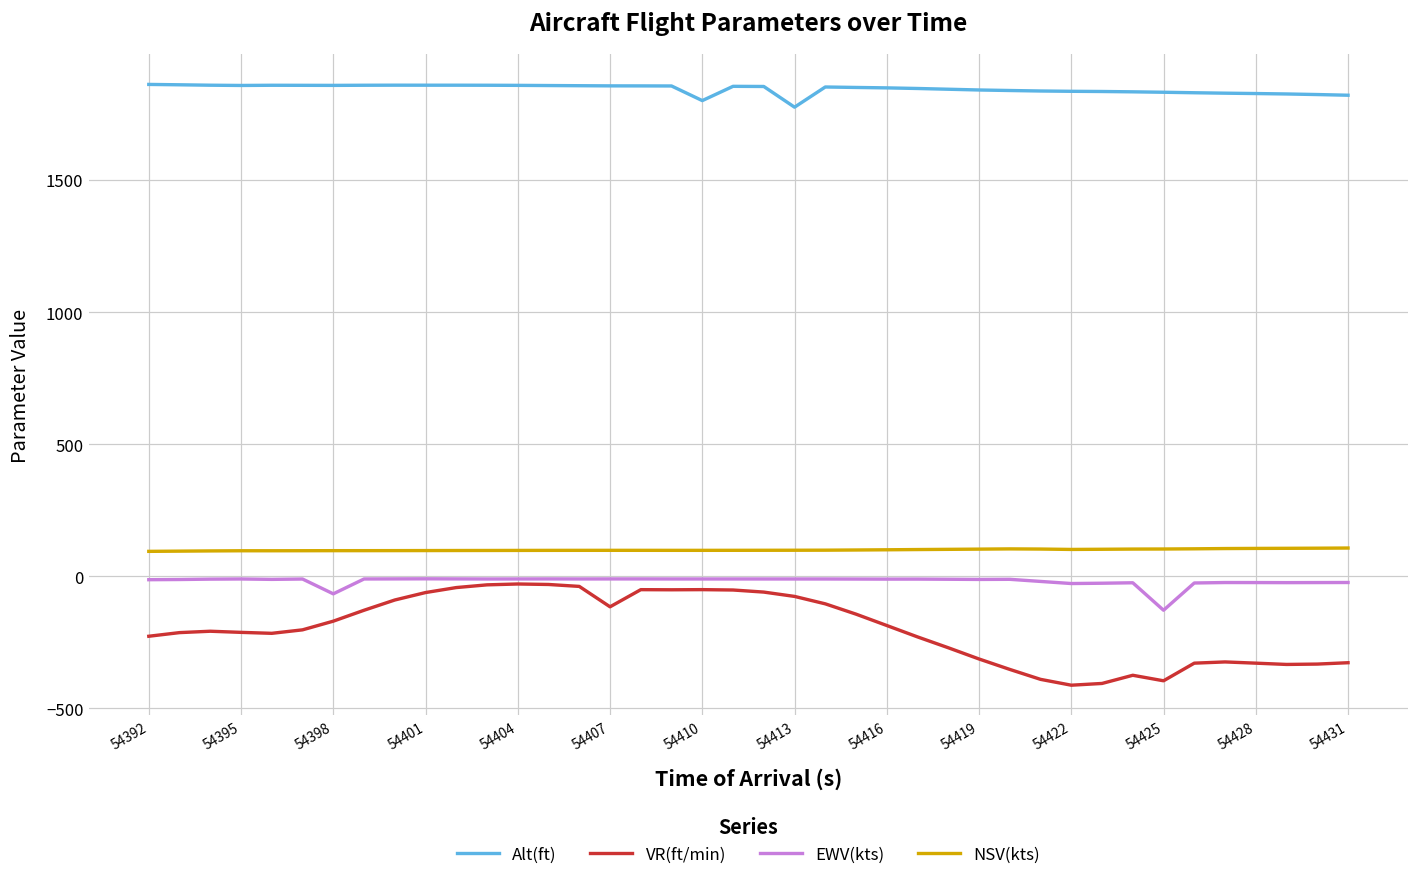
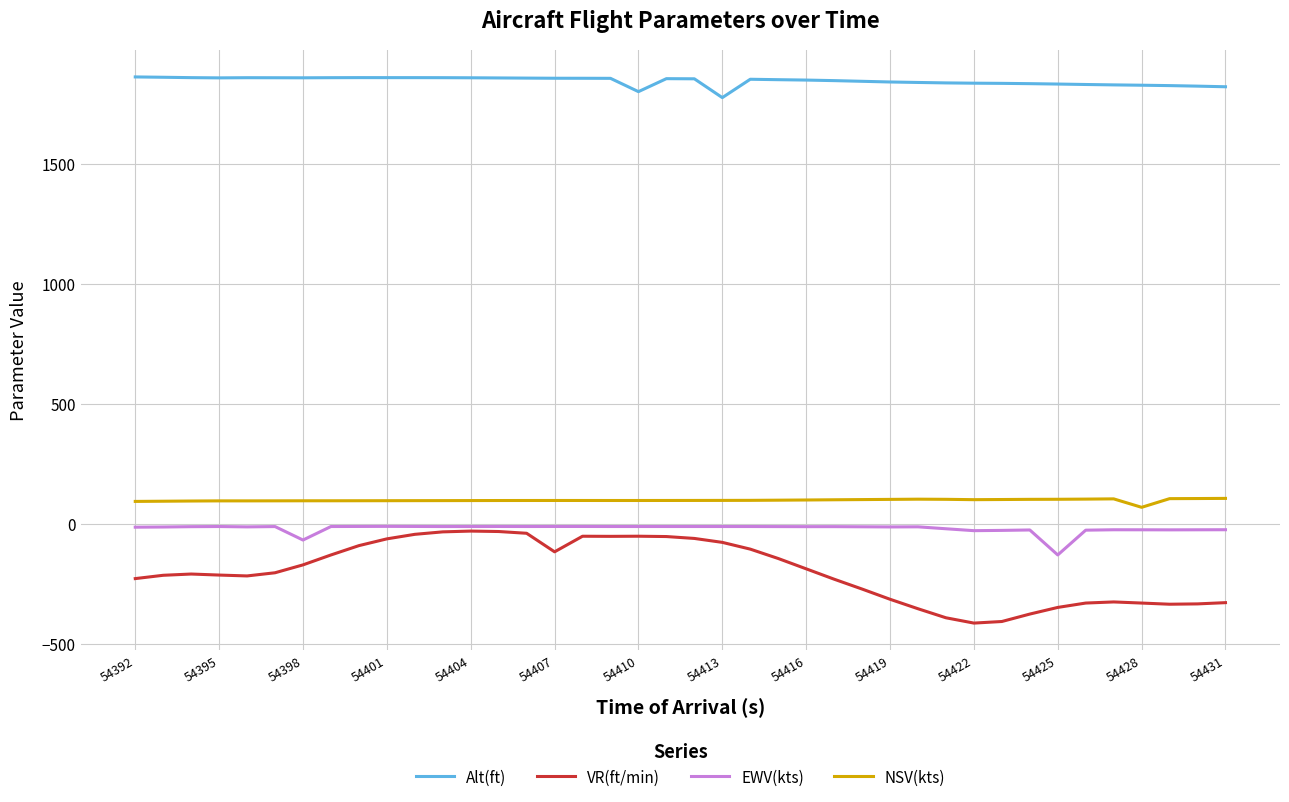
  {
    "Alt(ft)": {
      "54392": 1860,
      "54395": 1860,
      "54398": 1860,
      "54401": 1860,
      "54404": 1860,
      "54407": 1860,
      "54410": 1800,
      "54413": 1780,
      "54416": 1850,
      "54419": 1840,
      "54422": 1840,
      "54425": 1830,
      "54428": 1830,
      "54431": 1820
    },
    "VR(ft/min)": {
      "54392": -230,
      "54395": -210,
      "54398": -170,
      "54401": -60,
      "54404": -30,
      "54407": -120,
      "54410": -50,
      "54413": -80,
      "54416": -190,
      "54419": -310,
      "54422": -410,
-     "54425": -400,
+     "54425": -350,
      "54428": -330,
      "54431": -330
    },
    "EWV(kts)": {
      "54392": -10,
      "54395": -10,
      "54398": -70,
      "54401": -10,
      "54404": -10,
      "54407": -10,
      "54410": -10,
      "54413": -10,
      "54416": -10,
      "54419": -10,
      "54422": -30,
      "54425": -130,
      "54428": -20,
      "54431": -20
    },
    "NSV(kts)": {
      "54392": 90,
      "54395": 100,
      "54398": 100,
      "54401": 100,
      "54404": 100,
      "54407": 100,
      "54410": 100,
      "54413": 100,
      "54416": 100,
      "54419": 100,
      "54422": 100,
      "54425": 100,
-     "54428": 110,
+     "54428": 70,
      "54431": 110
    }
  }
